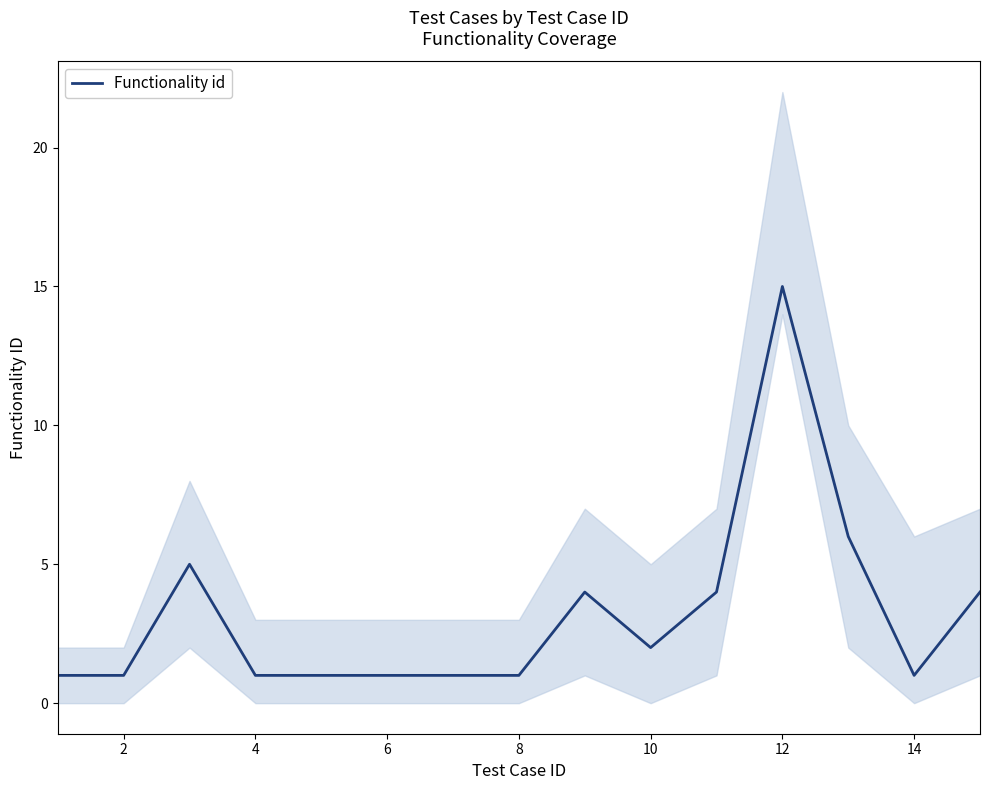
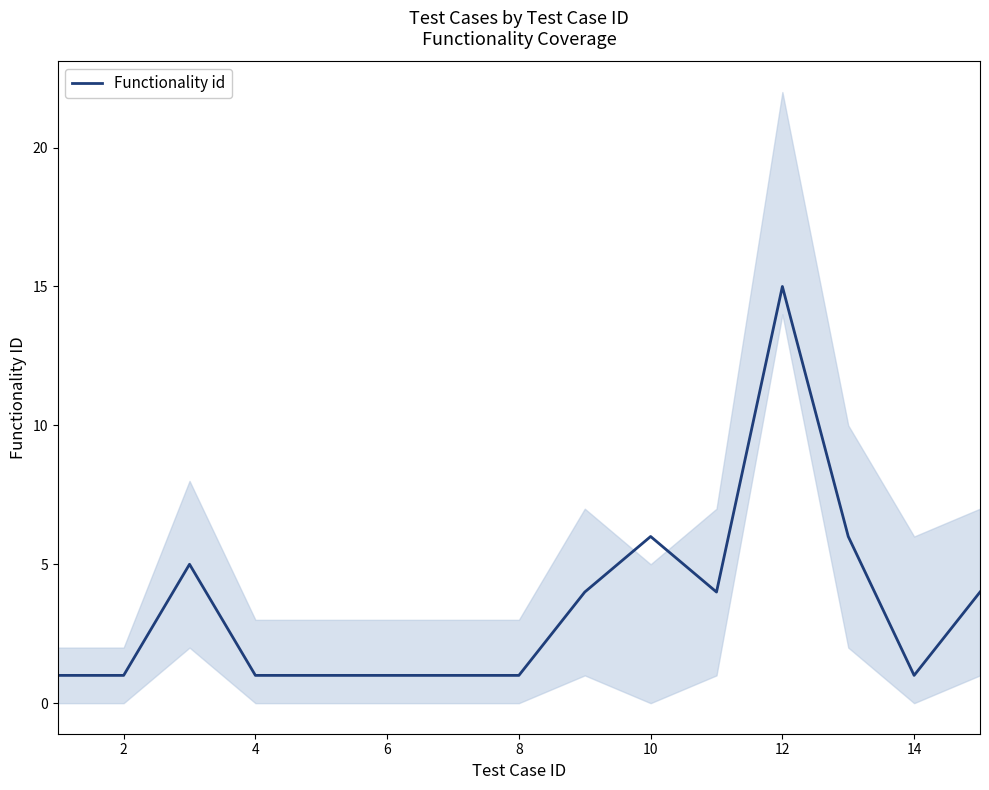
  {
    "Functionality id": {
      "2": 1,
      "4": 1,
      "6": 1,
      "8": 1,
-     "10": 2,
+     "10": 6,
      "12": 15,
      "14": 1
    }
  }
